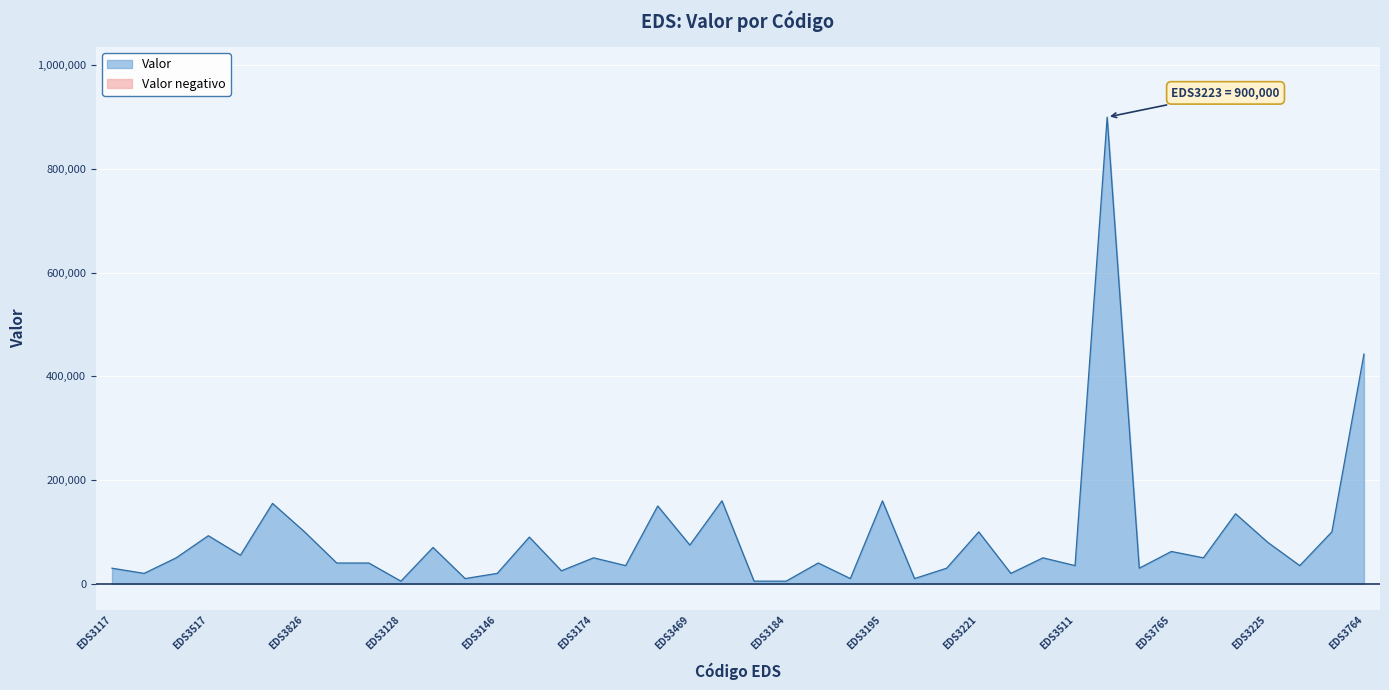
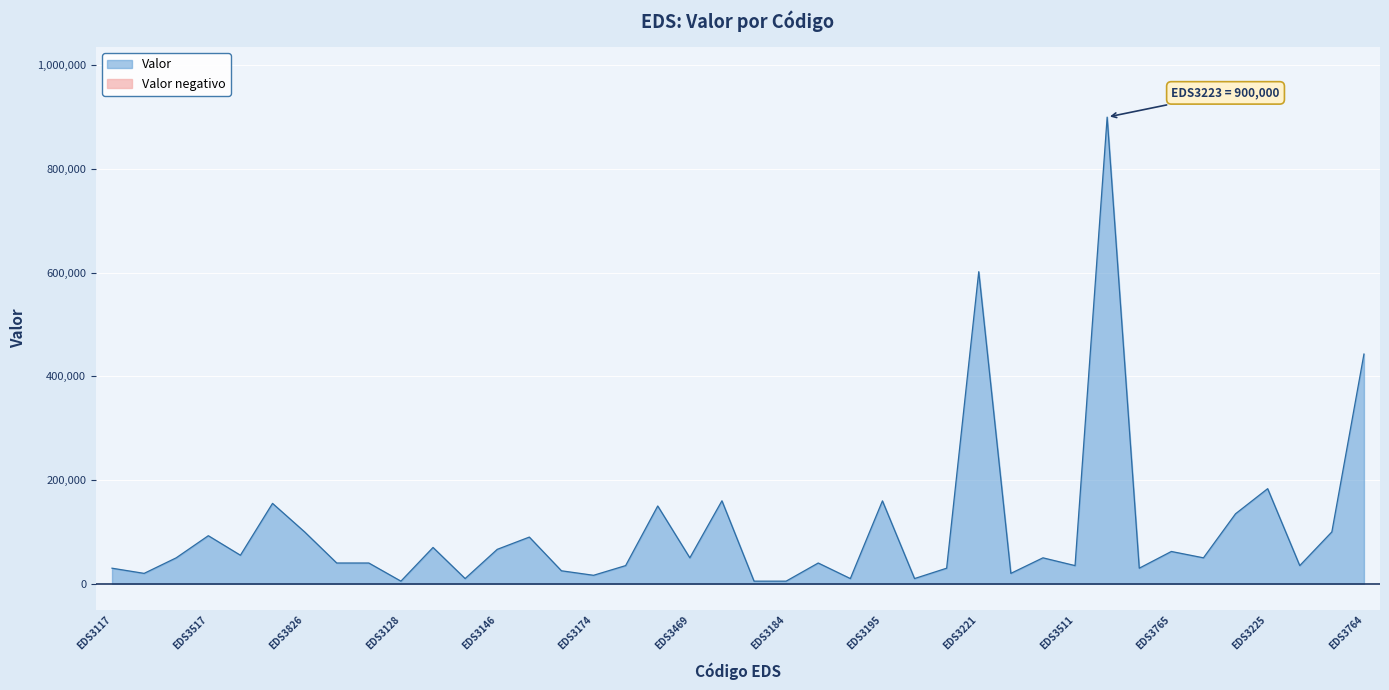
  {
    "EDS3117": "30,000",
    "EDS3517": "90,000",
    "EDS3826": "100,000",
    "EDS3128": "10,000",
-   "EDS3146": "20,000",
-   "EDS3174": "50,000",
-   "EDS3469": "70,000",
+   "EDS3146": "70,000",
+   "EDS3174": "20,000",
+   "EDS3469": "50,000",
    "EDS3184": "10,000",
    "EDS3195": "160,000",
-   "EDS3221": "100,000",
+   "EDS3221": "600,000",
    "EDS3511": "40,000",
    "EDS3765": "60,000",
-   "EDS3225": "80,000",
+   "EDS3225": "180,000",
    "EDS3764": "440,000"
  }
